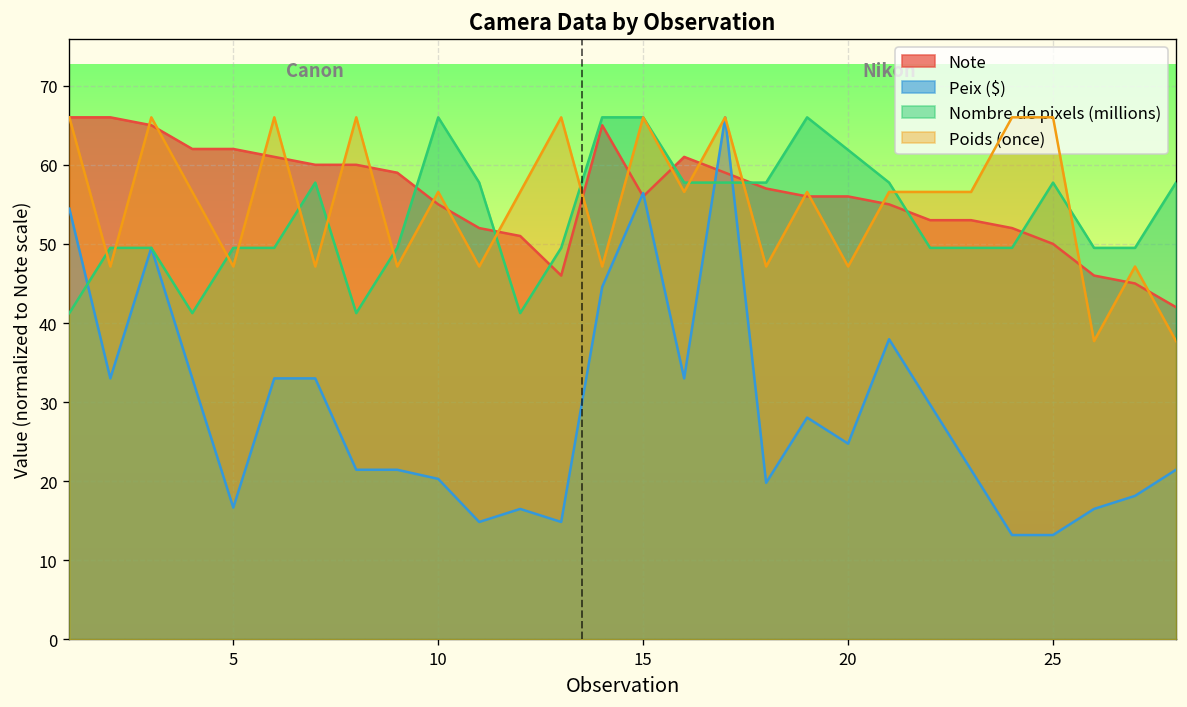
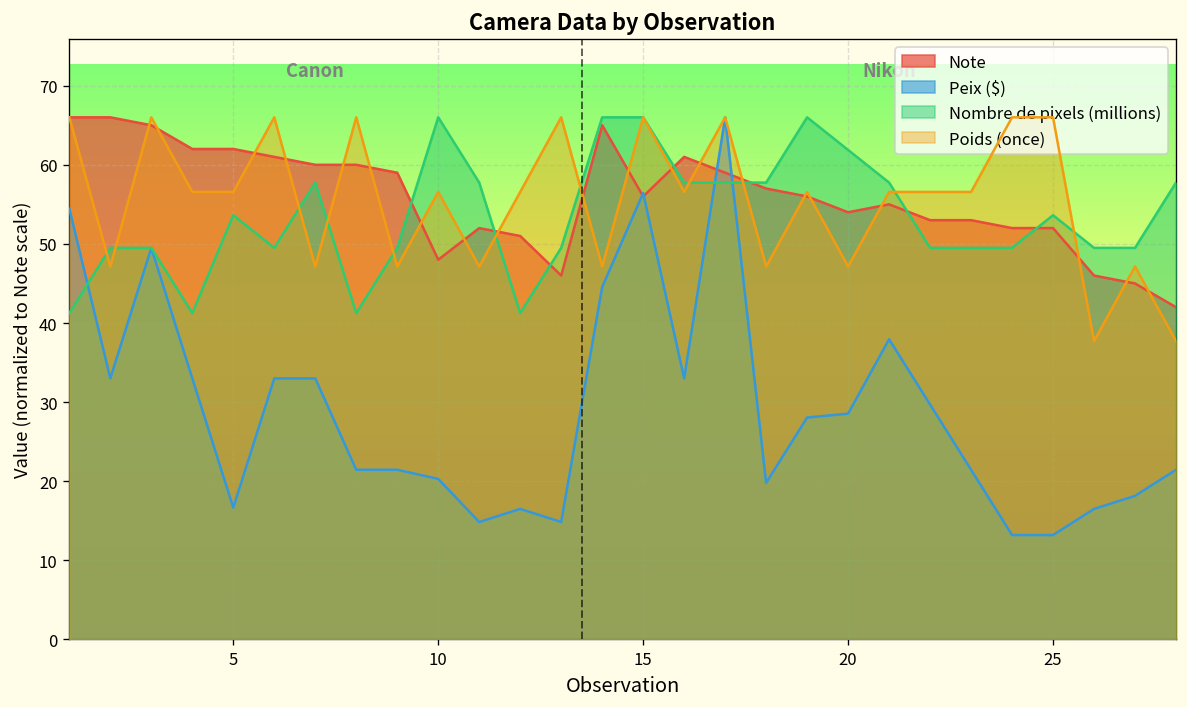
  {
    "Note": {
      "5": 62,
-     "10": 55,
+     "10": 48,
      "15": 56,
-     "20": 56,
-     "25": 50
+     "20": 54,
+     "25": 52
    },
    "Peix ($)": {
      "5": 17,
      "10": 20,
      "15": 56,
-     "20": 25,
+     "20": 29,
      "25": 13
    },
    "Nombre de pixels (millions)": {
-     "5": 50,
+     "5": 54,
      "10": 66,
      "20": 62,
-     "25": 58
+     "25": 54
    },
    "Poids (once)": {
-     "5": 47,
+     "5": 57,
      "10": 57,
      "20": 47
    }
  }
